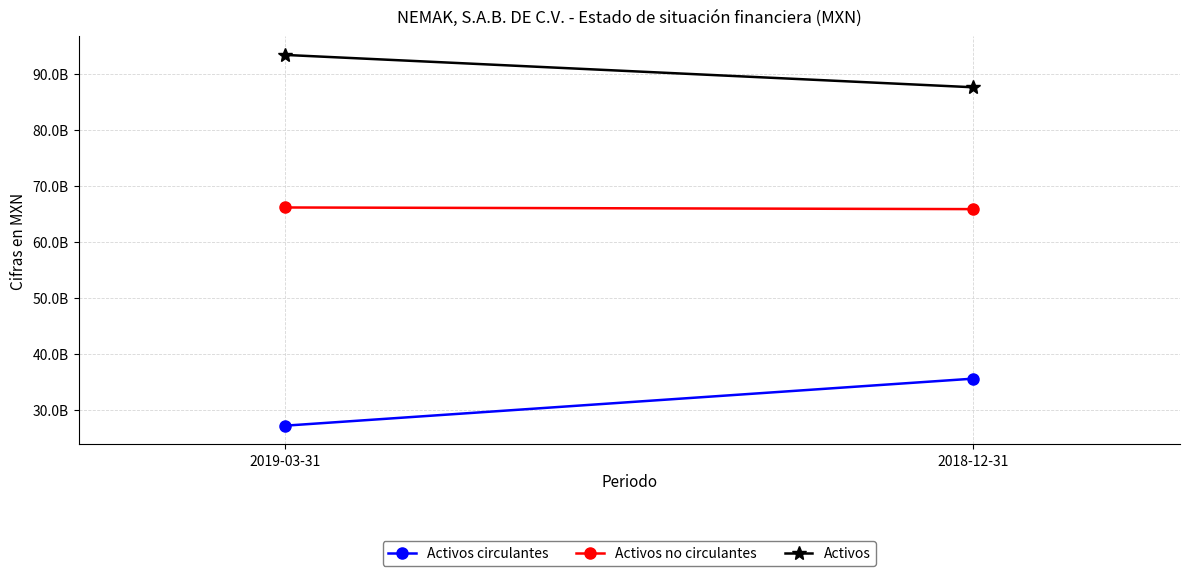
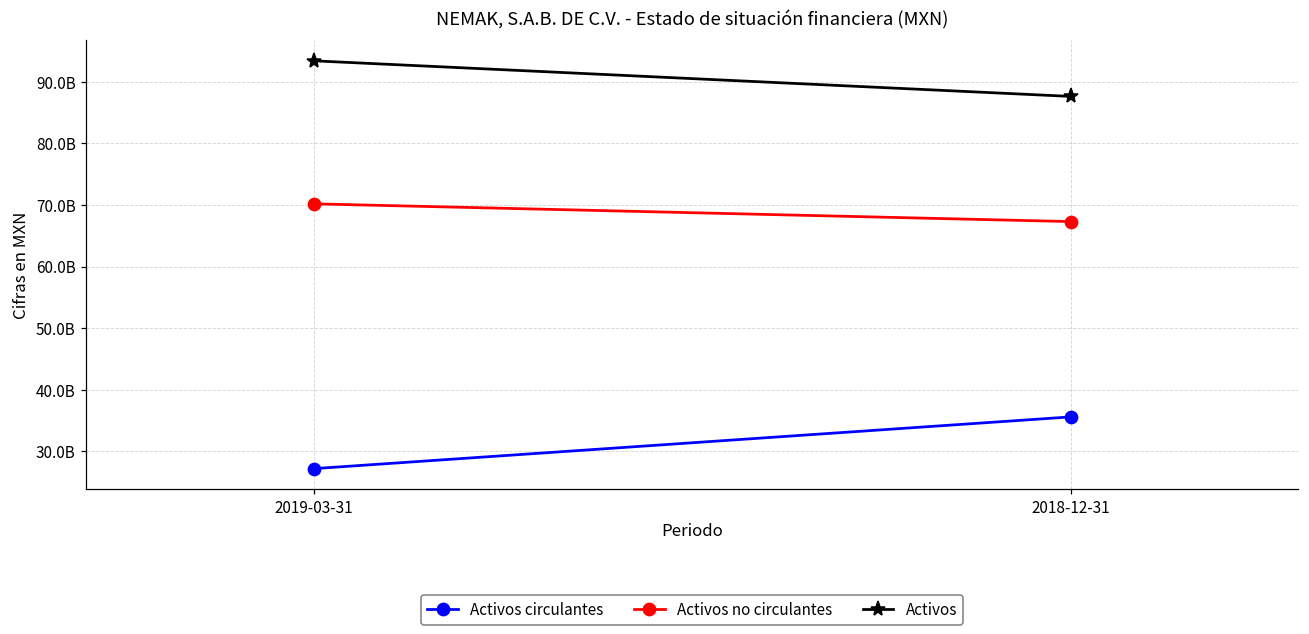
  {
    "Activos circulantes": {
      "2019-03-31": 27000000000,
      "2018-12-31": 36000000000
    },
    "Activos no circulantes": {
-     "2019-03-31": 66000000000,
-     "2018-12-31": 66000000000
+     "2019-03-31": 70000000000,
+     "2018-12-31": 67000000000
    },
    "Activos": {
      "2019-03-31": 93000000000,
      "2018-12-31": 88000000000
    }
  }
